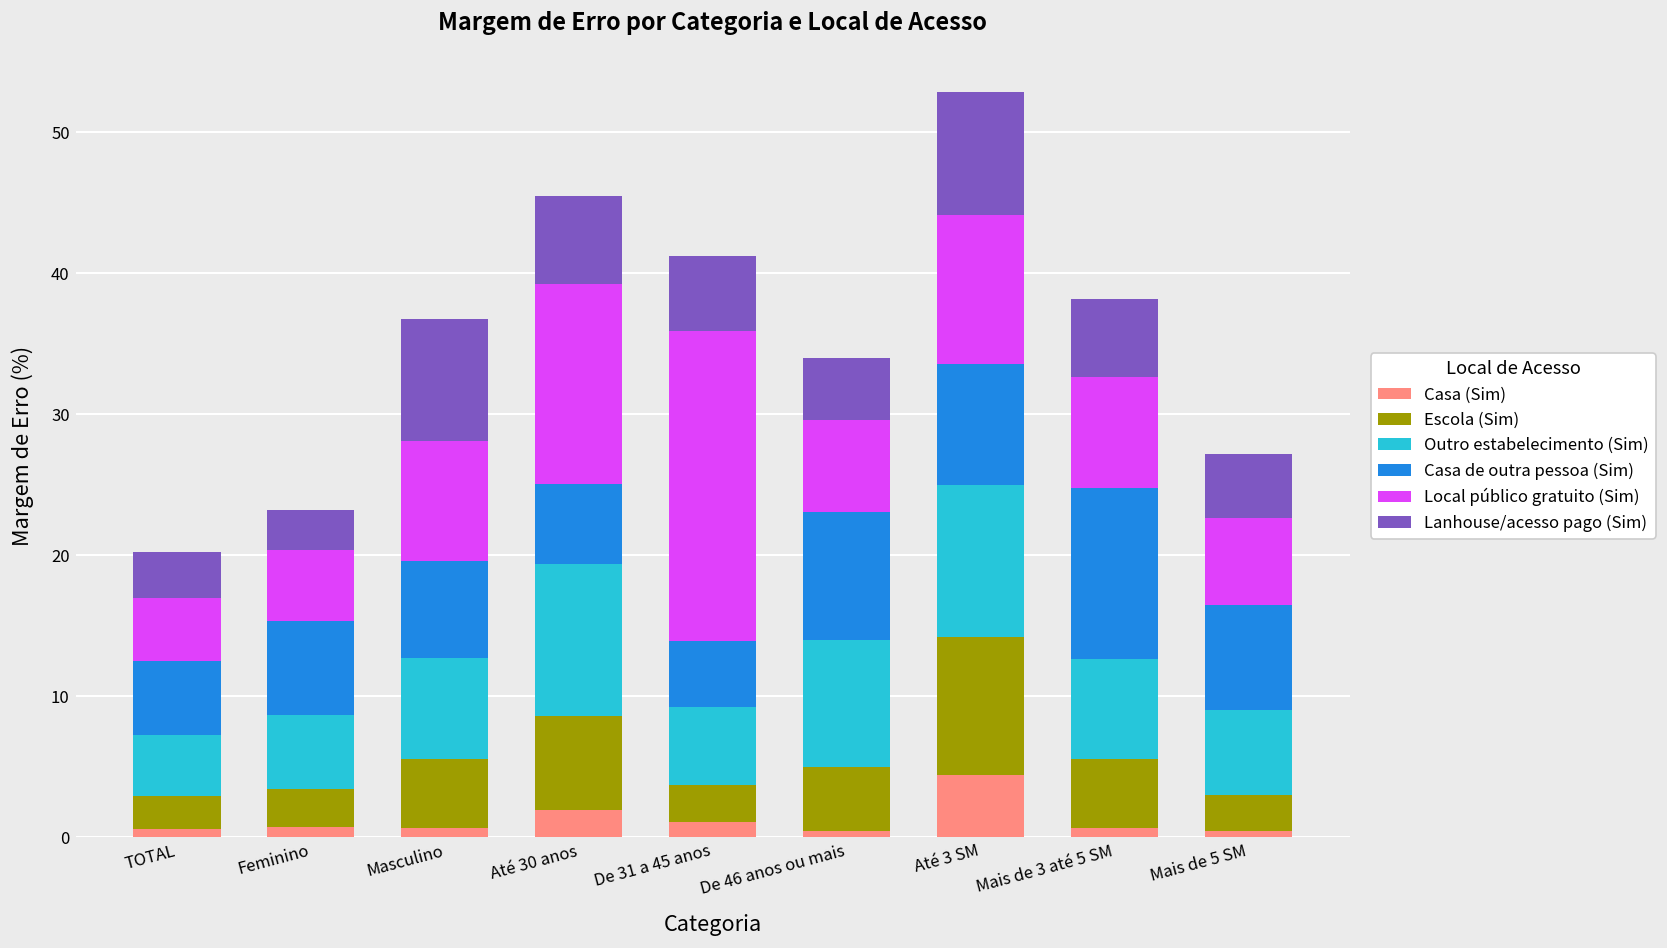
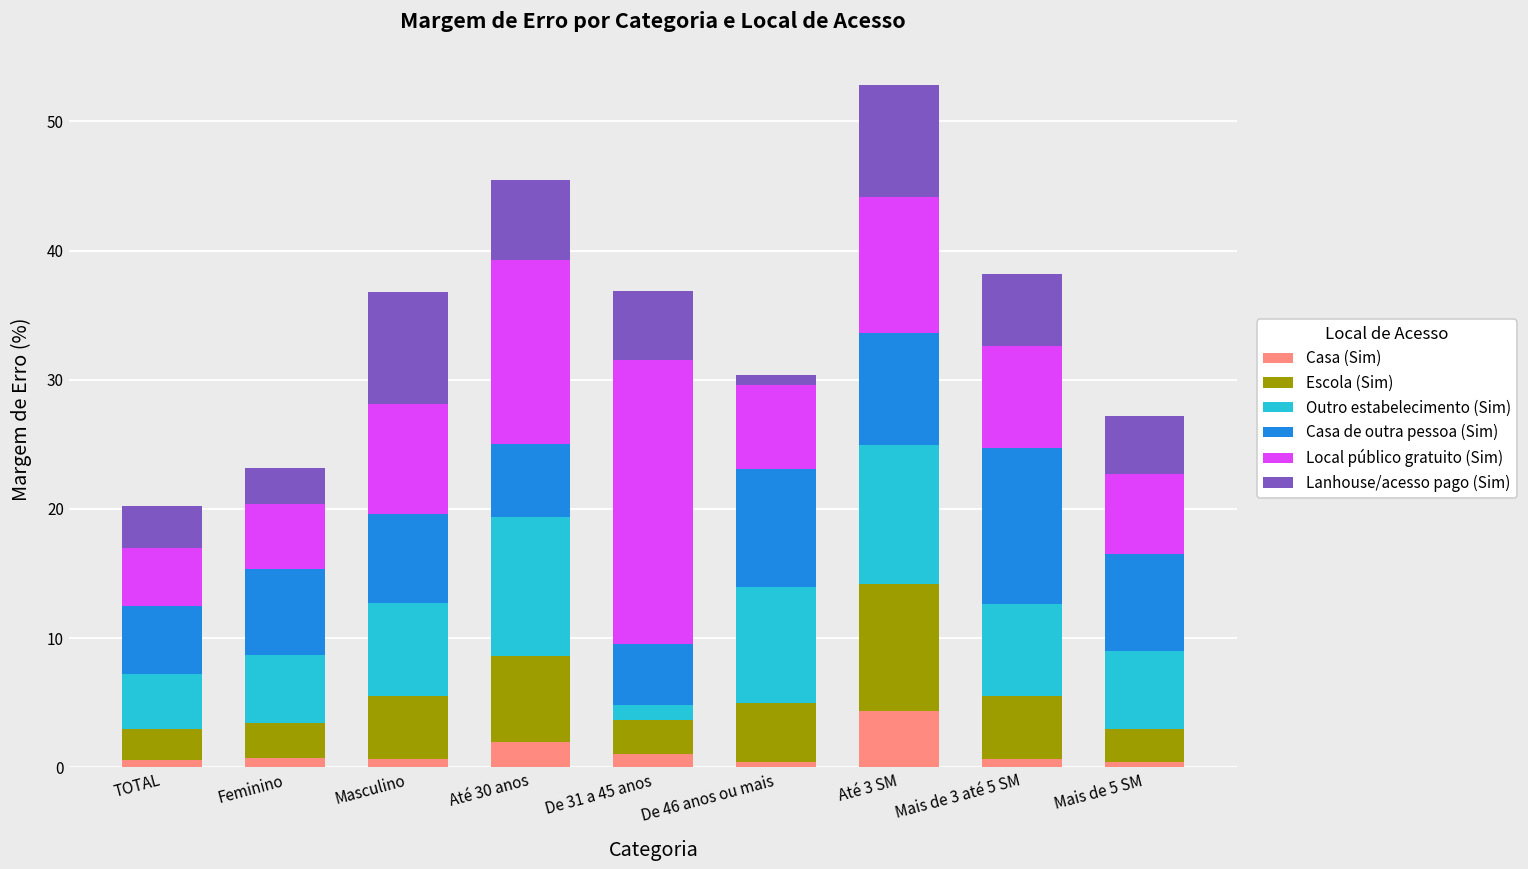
  {
    "Casa (Sim)": {
      "TOTAL": 0.6,
      "Feminino": 0.7,
      "Masculino": 0.7,
      "Até 30 anos": 1.9,
      "De 31 a 45 anos": 1.1,
      "De 46 anos ou mais": 0.4,
      "Até 3 SM": 4.4,
      "Mais de 3 até 5 SM": 0.6,
      "Mais de 5 SM": 0.4
    },
    "Escola (Sim)": {
      "TOTAL": 2.4,
      "Feminino": 2.7,
      "Masculino": 4.9,
      "Até 30 anos": 6.7,
      "De 31 a 45 anos": 2.6,
      "De 46 anos ou mais": 4.6,
      "Até 3 SM": 9.8,
      "Mais de 3 até 5 SM": 4.9,
      "Mais de 5 SM": 2.6
    },
    "Outro estabelecimento (Sim)": {
      "TOTAL": 4.3,
      "Feminino": 5.2,
      "Masculino": 7.2,
      "Até 30 anos": 10.7,
-     "De 31 a 45 anos": 5.5,
+     "De 31 a 45 anos": 1.2,
      "De 46 anos ou mais": 9.0,
      "Até 3 SM": 10.8,
      "Mais de 3 até 5 SM": 7.1,
      "Mais de 5 SM": 6.0
    },
    "Casa de outra pessoa (Sim)": {
      "TOTAL": 5.3,
      "Feminino": 6.7,
      "Masculino": 6.9,
      "Até 30 anos": 5.7,
      "De 31 a 45 anos": 4.7,
      "De 46 anos ou mais": 9.1,
      "Até 3 SM": 8.6,
      "Mais de 3 até 5 SM": 12.1,
      "Mais de 5 SM": 7.5
    },
    "Local público gratuito (Sim)": {
      "TOTAL": 4.5,
      "Feminino": 5.1,
      "Masculino": 8.5,
      "Até 30 anos": 14.2,
      "De 31 a 45 anos": 22.0,
      "De 46 anos ou mais": 6.5,
      "Até 3 SM": 10.6,
      "Mais de 3 até 5 SM": 7.9,
      "Mais de 5 SM": 6.2
    },
    "Lanhouse/acesso pago (Sim)": {
      "TOTAL": 3.3,
      "Feminino": 2.8,
      "Masculino": 8.7,
      "Até 30 anos": 6.2,
      "De 31 a 45 anos": 5.3,
-     "De 46 anos ou mais": 4.4,
+     "De 46 anos ou mais": 0.8,
      "Até 3 SM": 8.7,
      "Mais de 3 até 5 SM": 5.5,
      "Mais de 5 SM": 4.5
    }
  }
